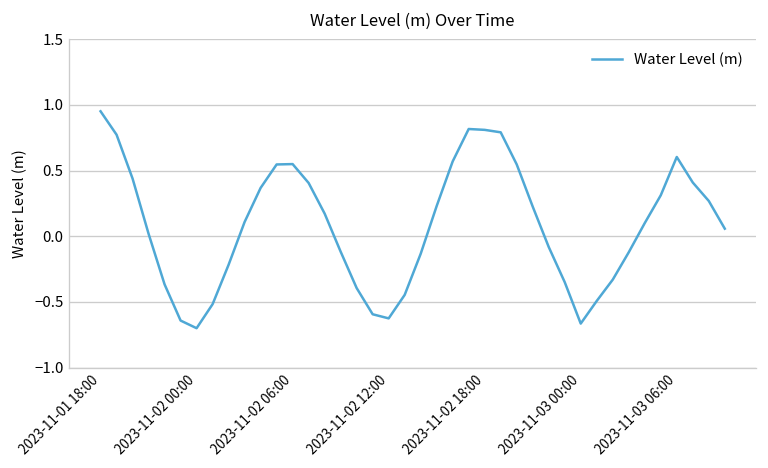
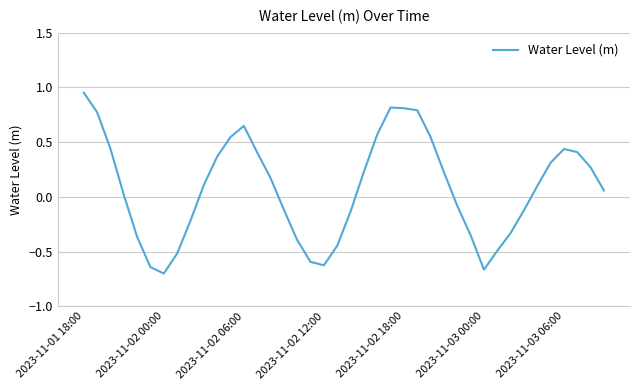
  {
    "2023-11-01 18:00": 0.95,
    "2023-11-02 00:00": -0.70,
-   "2023-11-02 06:00": 0.55,
+   "2023-11-02 06:00": 0.65,
    "2023-11-02 12:00": -0.63,
    "2023-11-02 18:00": 0.81,
    "2023-11-03 00:00": -0.67,
-   "2023-11-03 06:00": 0.60
+   "2023-11-03 06:00": 0.44
  }
